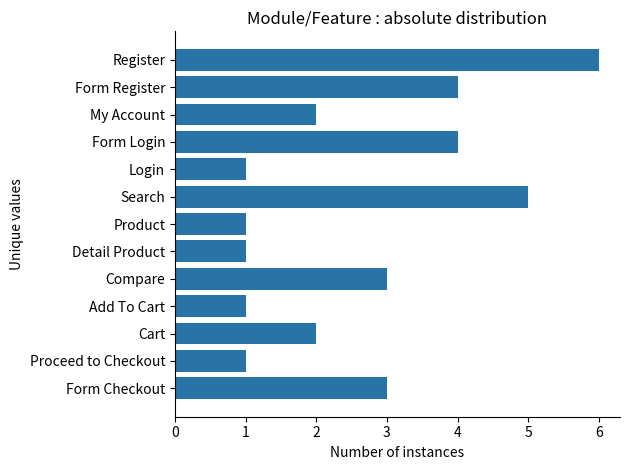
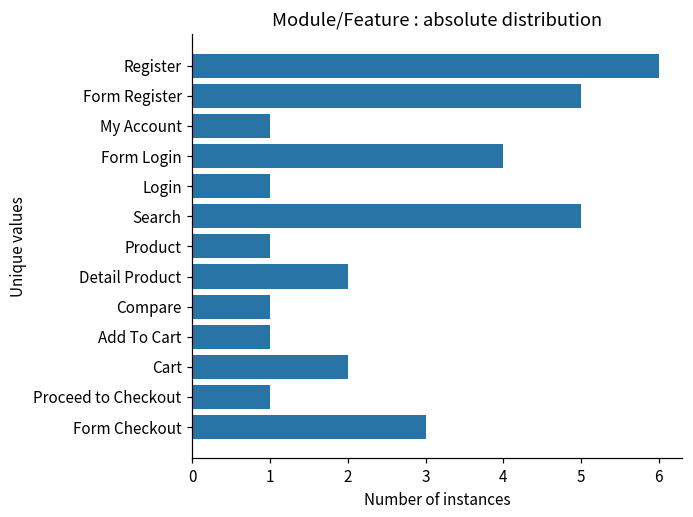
  {
    "Register": 6,
-   "Form Register": 4,
-   "My Account": 2,
+   "Form Register": 5,
+   "My Account": 1,
    "Form Login": 4,
    "Login": 1,
    "Search": 5,
    "Product": 1,
-   "Detail Product": 1,
-   "Compare": 3,
+   "Detail Product": 2,
+   "Compare": 1,
    "Add To Cart": 1,
    "Cart": 2,
    "Proceed to Checkout": 1,
    "Form Checkout": 3
  }
